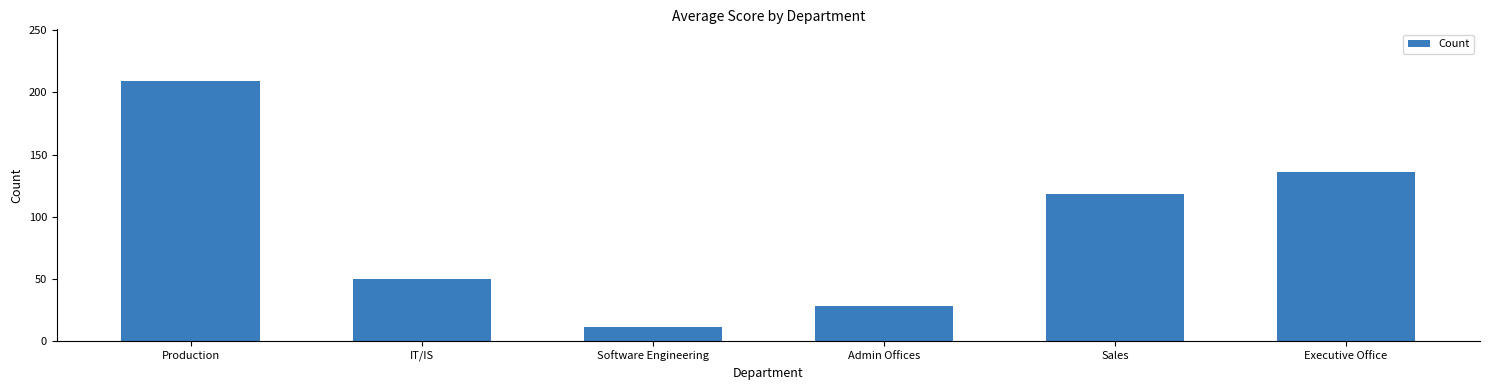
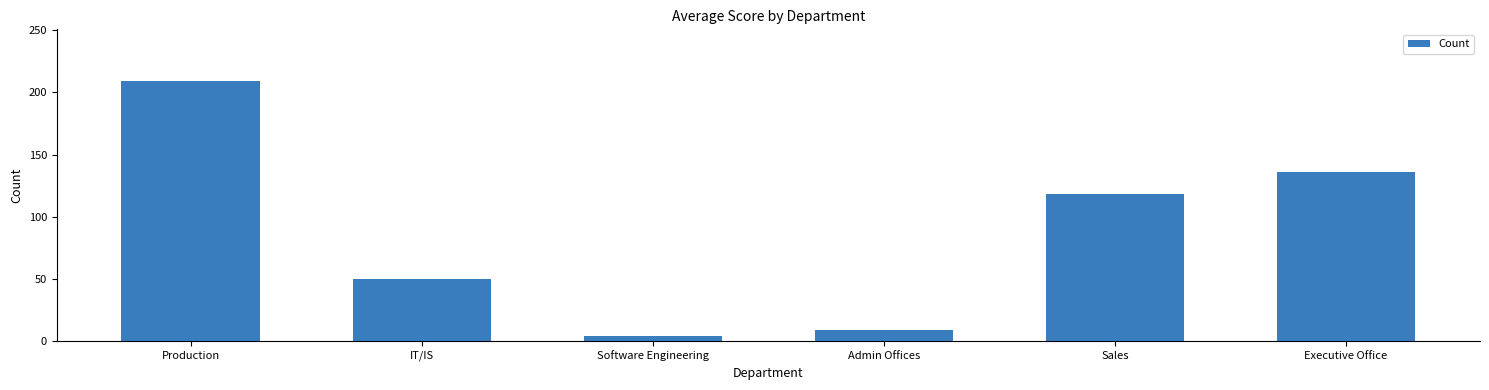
  {
    "Production": 209,
    "IT/IS": 50,
-   "Software Engineering": 11,
-   "Admin Offices": 28,
+   "Software Engineering": 4,
+   "Admin Offices": 9,
    "Sales": 118,
    "Executive Office": 136
  }
